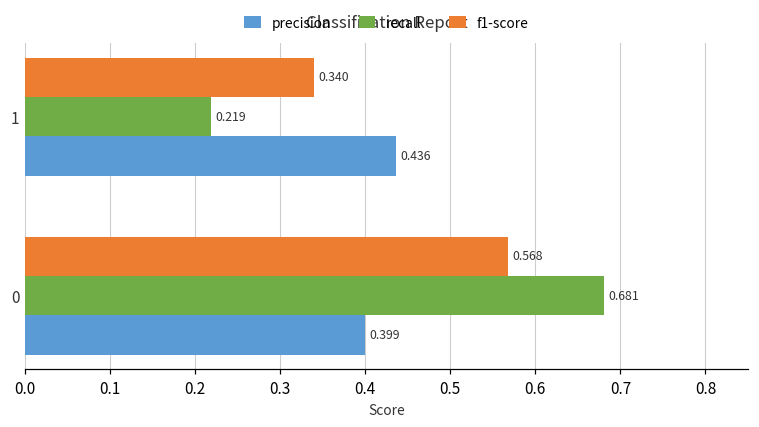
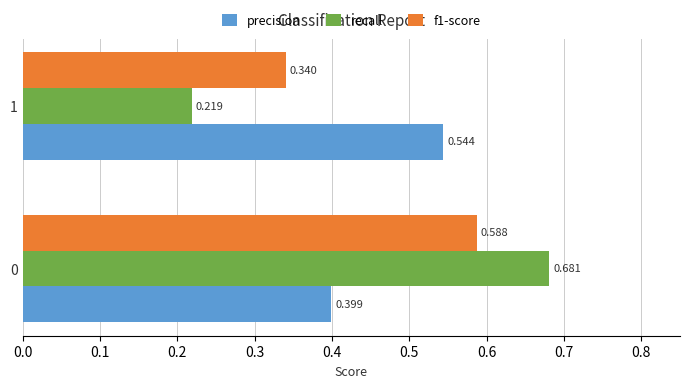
  {
    "precision": {
-     "1": 0.436,
+     "1": 0.544,
      "0": 0.399
    },
    "recall": {
      "1": 0.219,
      "0": 0.681
    },
    "f1-score": {
      "1": 0.340,
-     "0": 0.568
+     "0": 0.588
    }
  }
